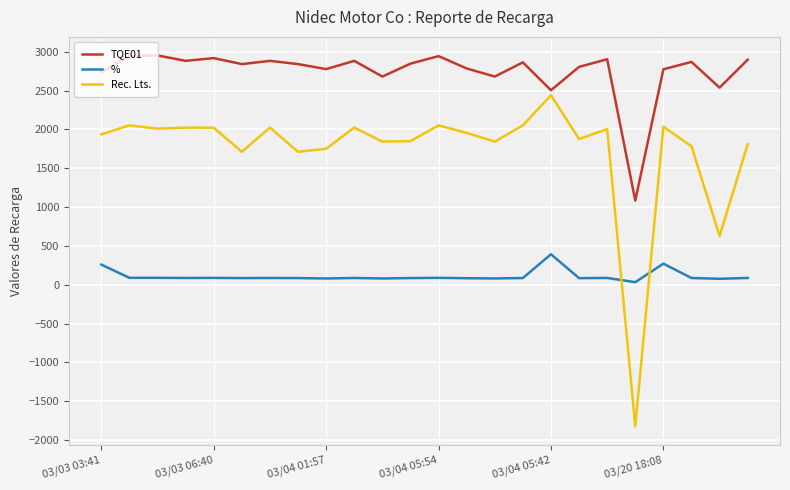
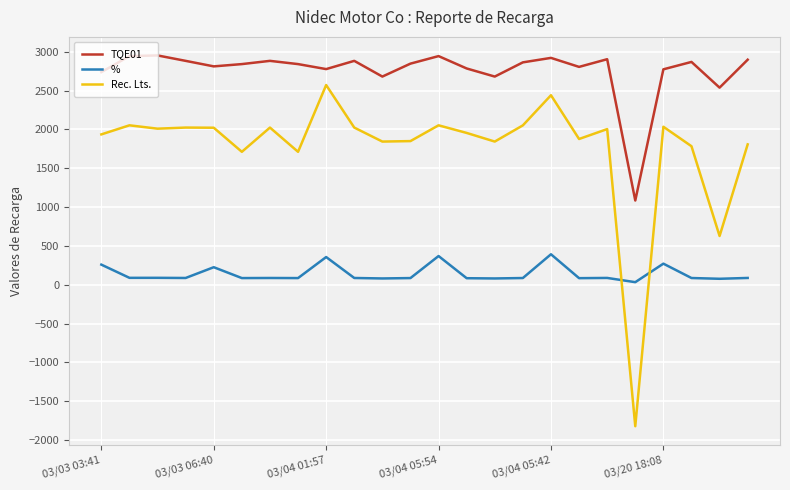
  {
    "TQE01": {
-     "03/03 06:40": 2900,
+     "03/03 06:40": 2800,
      "03/04 01:57": 2800,
      "03/04 05:54": 2900,
-     "03/04 05:42": 2500,
+     "03/04 05:42": 2900,
      "03/20 18:08": 2800
    },
    "%": {
      "03/03 03:41": 300,
-     "03/03 06:40": 100,
-     "03/04 01:57": 100,
-     "03/04 05:54": 100,
+     "03/03 06:40": 200,
+     "03/04 01:57": 400,
+     "03/04 05:54": 400,
      "03/04 05:42": 400,
      "03/20 18:08": 300
    },
    "Rec. Lts.": {
      "03/03 03:41": 1900,
      "03/03 06:40": 2000,
-     "03/04 01:57": 1800,
+     "03/04 01:57": 2600,
      "03/04 05:54": 2100,
      "03/04 05:42": 2400,
      "03/20 18:08": 2000
    }
  }
